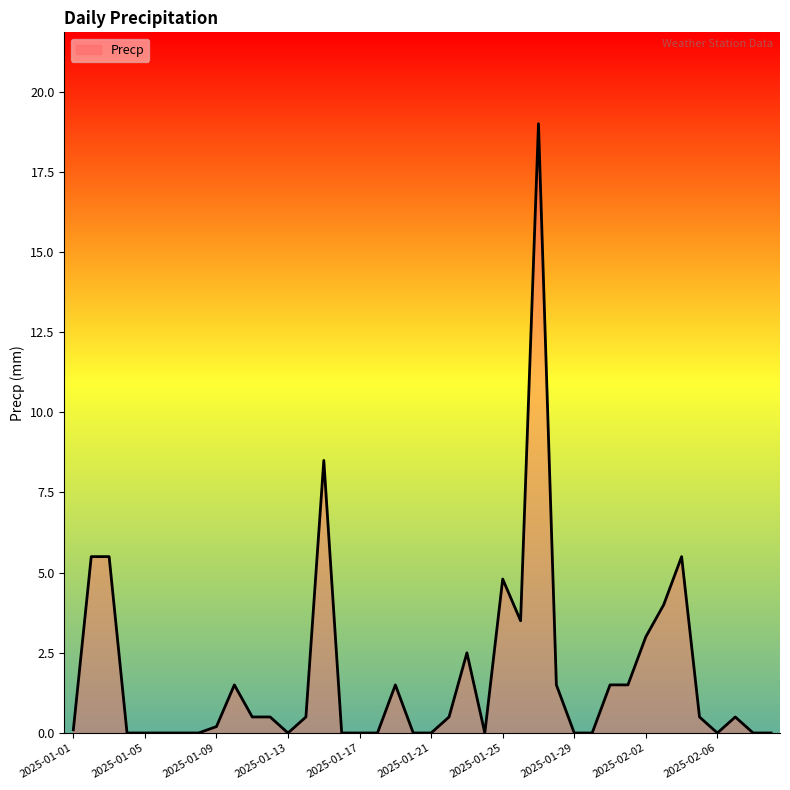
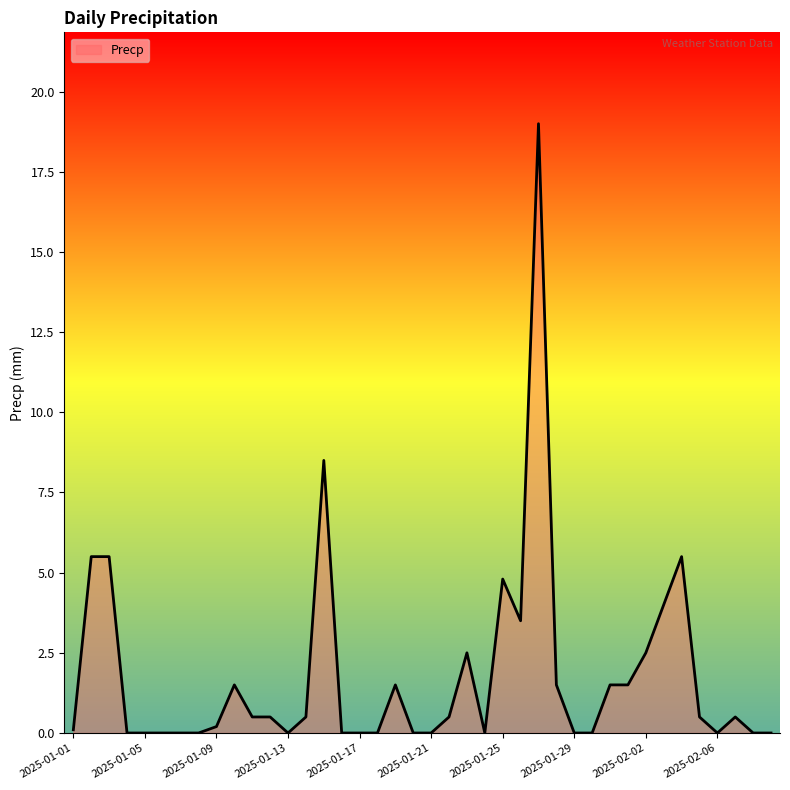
  {
    "2025-01-01": 0.1,
    "2025-01-05": 0.0,
    "2025-01-09": 0.2,
    "2025-01-13": 0.0,
    "2025-01-17": 0.0,
    "2025-01-21": 0.0,
    "2025-01-25": 4.8,
    "2025-01-29": 0.0,
-   "2025-02-02": 3.0,
+   "2025-02-02": 2.5,
    "2025-02-06": 0.0
  }
